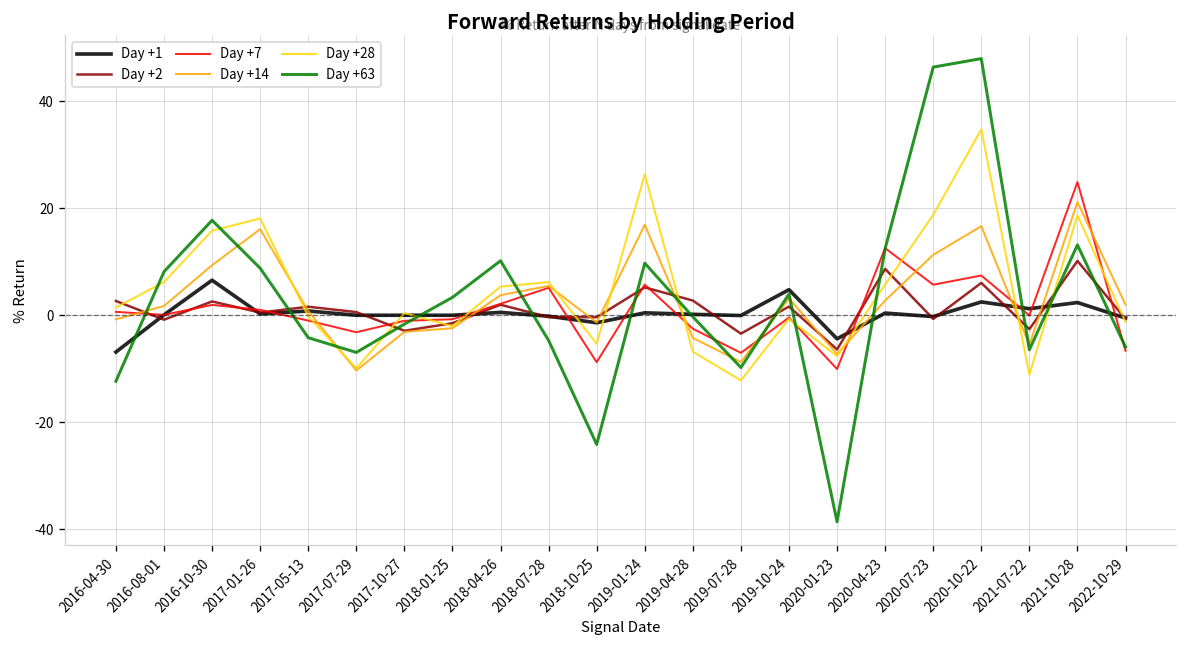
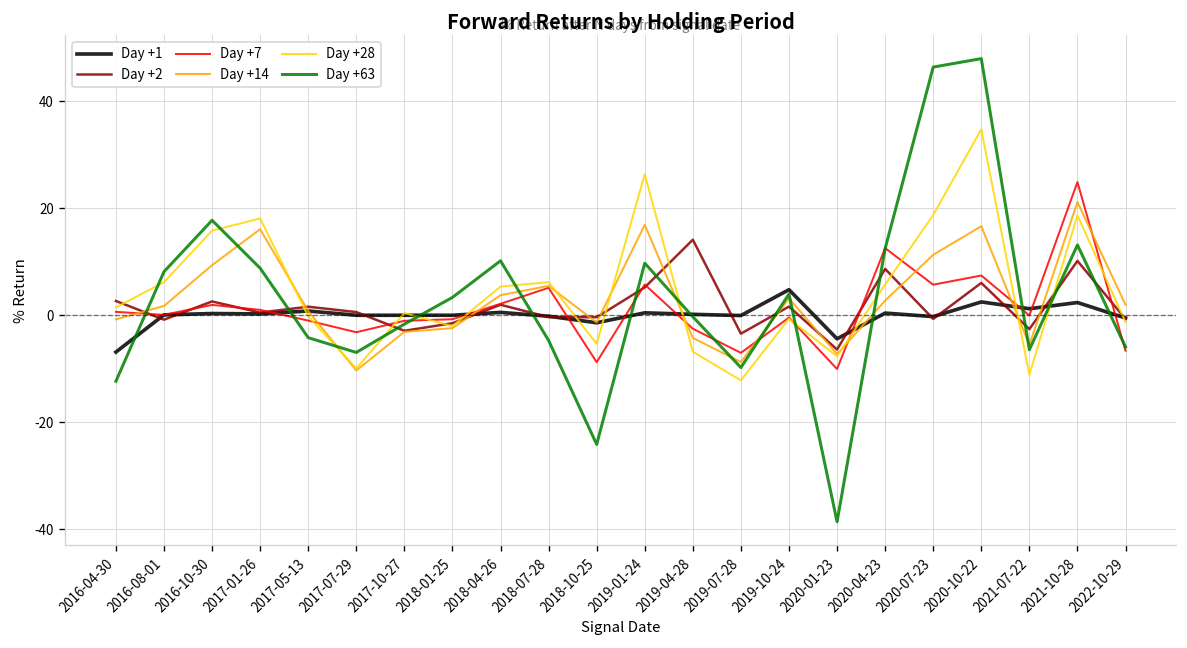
  {
    "Day +1": {
      "2016-04-30": -7,
-     "2016-10-30": 7,
+     "2016-10-30": 0,
      "2017-07-29": 0,
      "2018-01-25": 0,
      "2018-04-26": 1,
      "2019-01-24": 0,
      "2019-07-28": 0,
      "2019-10-24": 5,
      "2020-01-23": -4,
      "2020-04-23": 0,
      "2020-10-22": 2,
      "2021-07-22": 1,
      "2021-10-28": 2
    },
    "Day +2": {
      "2016-04-30": 3,
      "2016-08-01": -1,
      "2016-10-30": 3,
      "2017-05-13": 2,
      "2017-07-29": 1,
      "2018-10-25": 0,
-     "2019-04-28": 3,
+     "2019-04-28": 14,
      "2019-07-28": -3,
      "2019-10-24": 2,
      "2020-01-23": -6,
      "2020-04-23": 9,
      "2020-10-22": 6,
      "2021-07-22": -3,
      "2021-10-28": 10
    },
    "Day +7": {
      "2016-04-30": 1,
      "2016-10-30": 2,
      "2017-05-13": -1,
      "2017-07-29": -3,
      "2017-10-27": -1,
      "2018-01-25": -1,
      "2018-10-25": -9,
      "2019-04-28": -3,
      "2019-07-28": -7,
      "2020-01-23": -10,
      "2020-07-23": 6,
      "2020-10-22": 7,
      "2021-07-22": 0,
      "2021-10-28": 25,
      "2022-10-29": -7
    },
    "Day +63": {
      "2016-04-30": -12,
      "2016-08-01": 8,
      "2016-10-30": 18,
      "2017-01-26": 9,
      "2017-05-13": -4,
      "2017-07-29": -7,
      "2017-10-27": -2,
      "2018-01-25": 3,
      "2018-04-26": 10,
      "2018-07-28": -5,
      "2018-10-25": -24,
      "2019-01-24": 10,
      "2019-07-28": -10,
      "2019-10-24": 4,
      "2020-01-23": -39,
      "2020-07-23": 46,
      "2020-10-22": 48,
      "2021-07-22": -6,
      "2021-10-28": 13,
      "2022-10-29": -6
    }
  }
